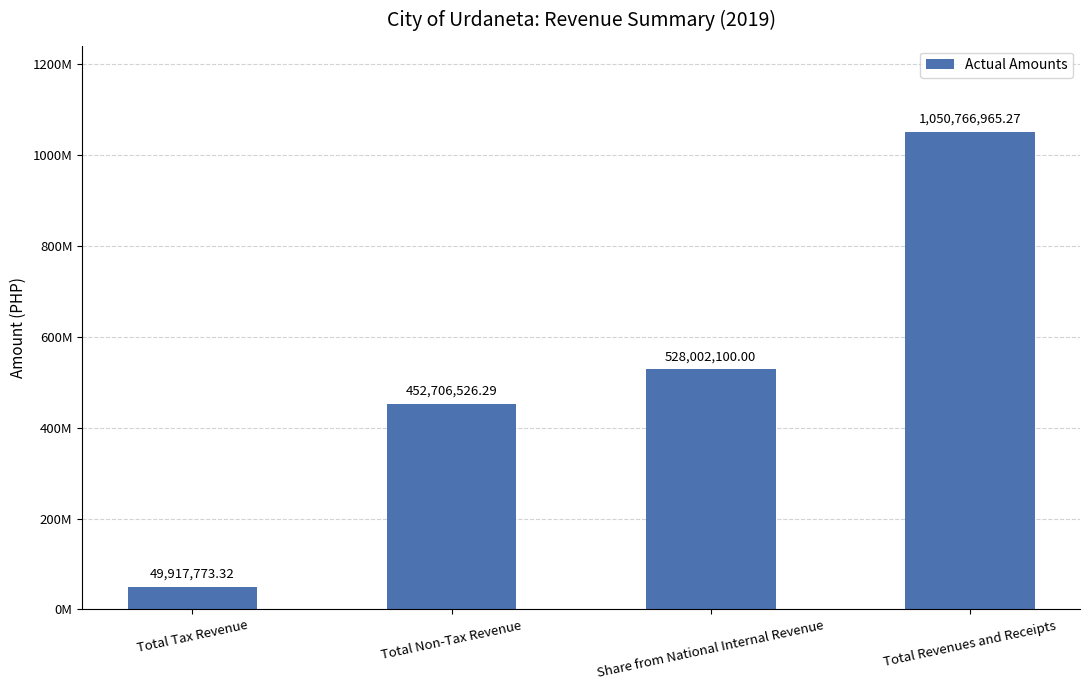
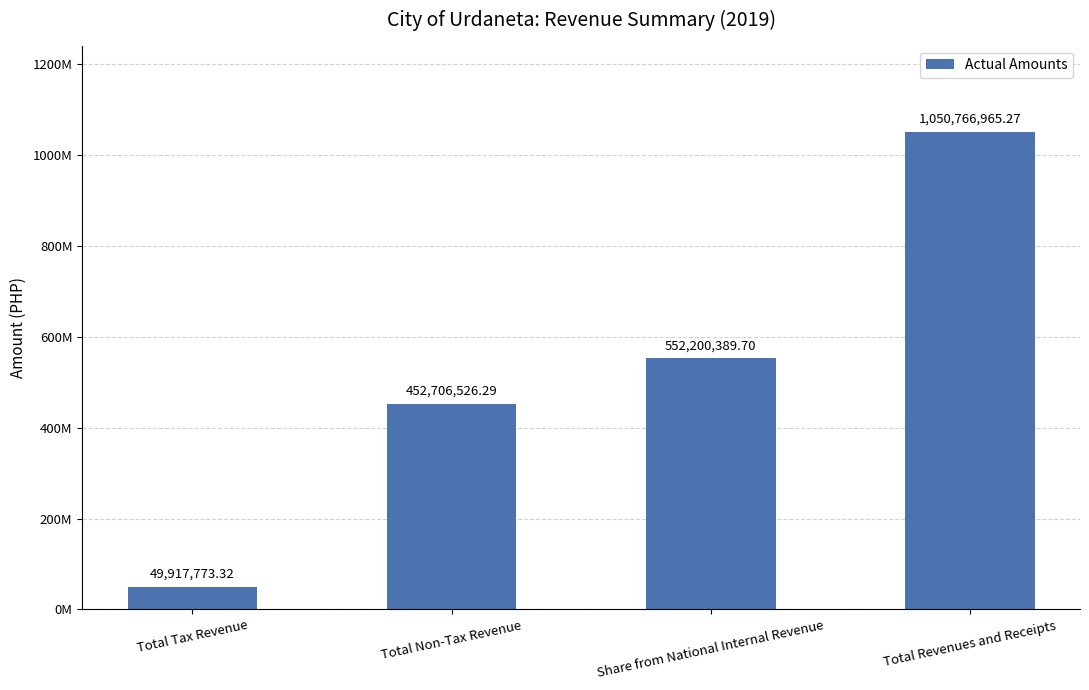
  {
    "Total Tax Revenue": "49,917,773.32",
    "Total Non-Tax Revenue": "452,706,526.29",
-   "Share from National Internal Revenue": "528,002,100.00",
+   "Share from National Internal Revenue": "552,200,389.70",
    "Total Revenues and Receipts": "1,050,766,965.27"
  }
